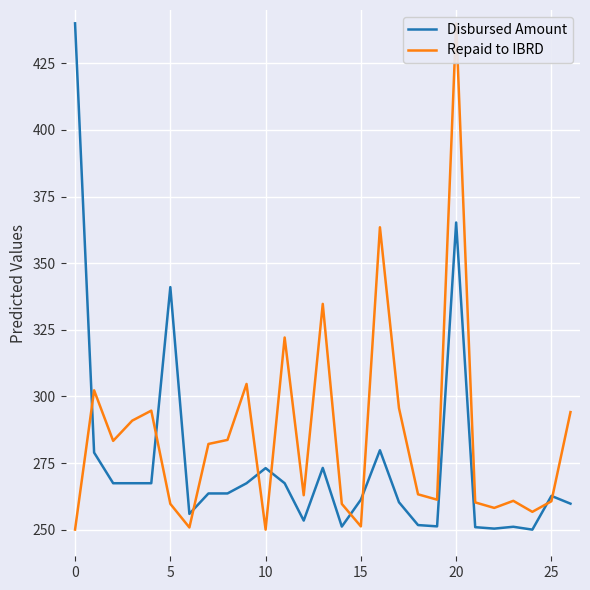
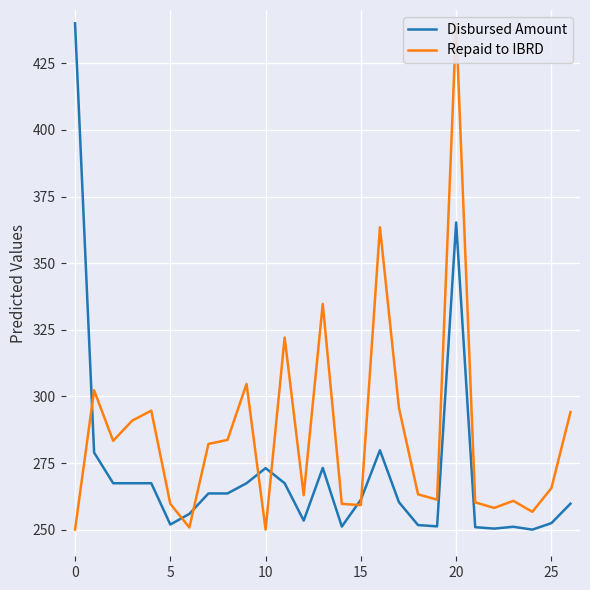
  {
    "Disbursed Amount": {
      "0": 440,
-     "5": 341,
+     "5": 252,
      "10": 273,
      "15": 261,
      "20": 365,
-     "25": 263
+     "25": 252
    },
    "Repaid to IBRD": {
      "0": 250,
      "5": 260,
      "10": 250,
-     "15": 251,
-     "25": 261
+     "15": 259,
+     "25": 266
    }
  }
